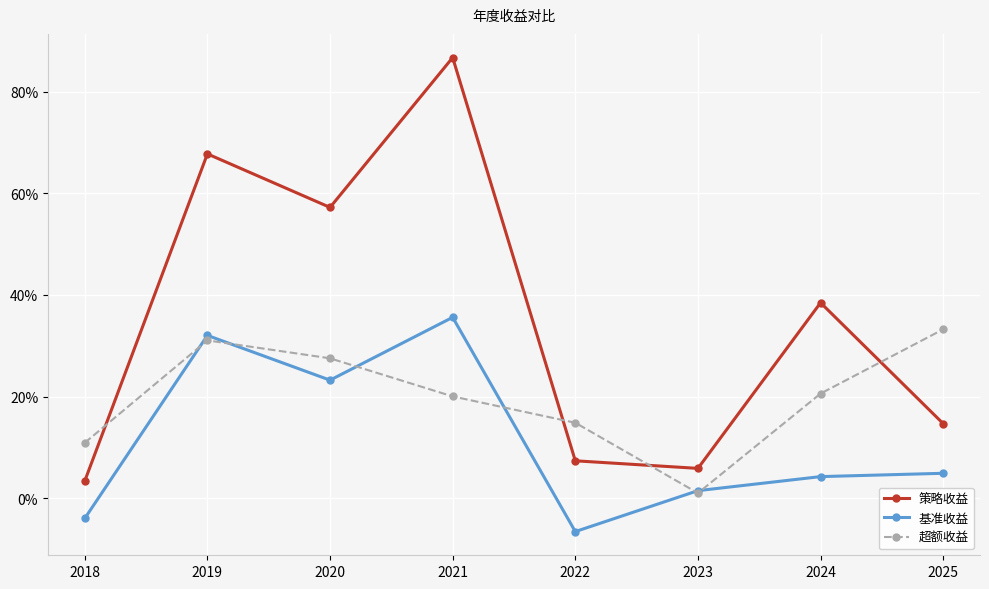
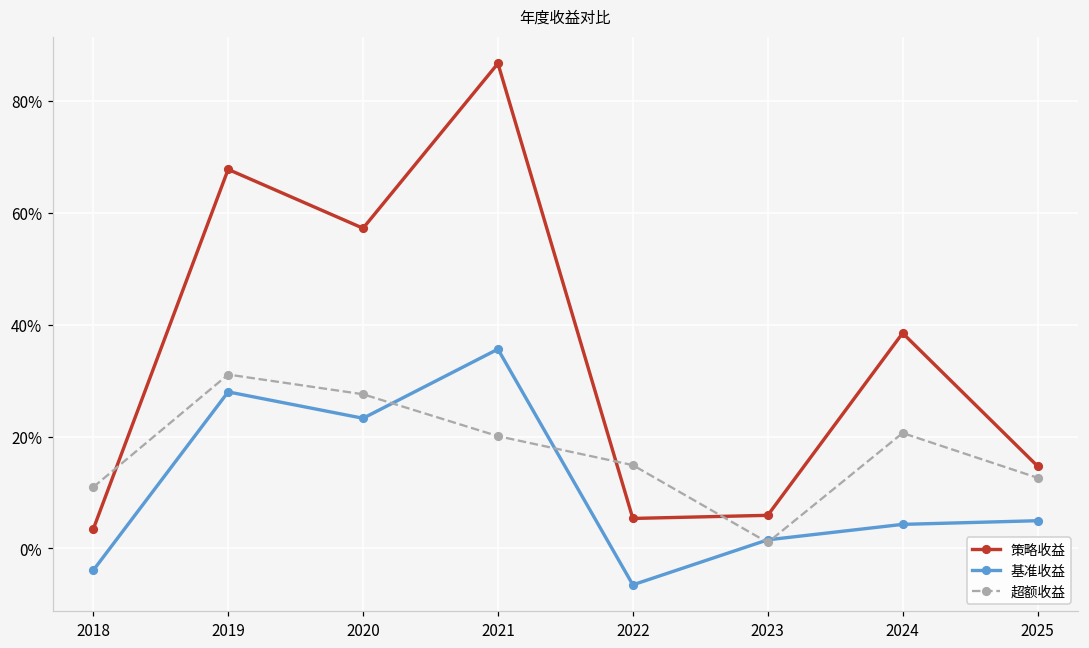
  {
    "策略收益": {
      "2018": "3%",
      "2019": "68%",
      "2020": "57%",
      "2021": "87%",
-     "2022": "7%",
+     "2022": "5%",
      "2023": "6%",
      "2024": "38%",
      "2025": "15%"
    },
    "基准收益": {
      "2018": "-4%",
-     "2019": "32%",
+     "2019": "28%",
      "2020": "23%",
      "2021": "36%",
      "2022": "-7%",
      "2024": "4%",
      "2025": "5%"
    },
    "超额收益": {
      "2018": "11%",
      "2019": "31%",
      "2020": "28%",
      "2021": "20%",
      "2022": "15%",
      "2024": "21%",
-     "2025": "33%"
+     "2025": "13%"
    }
  }
